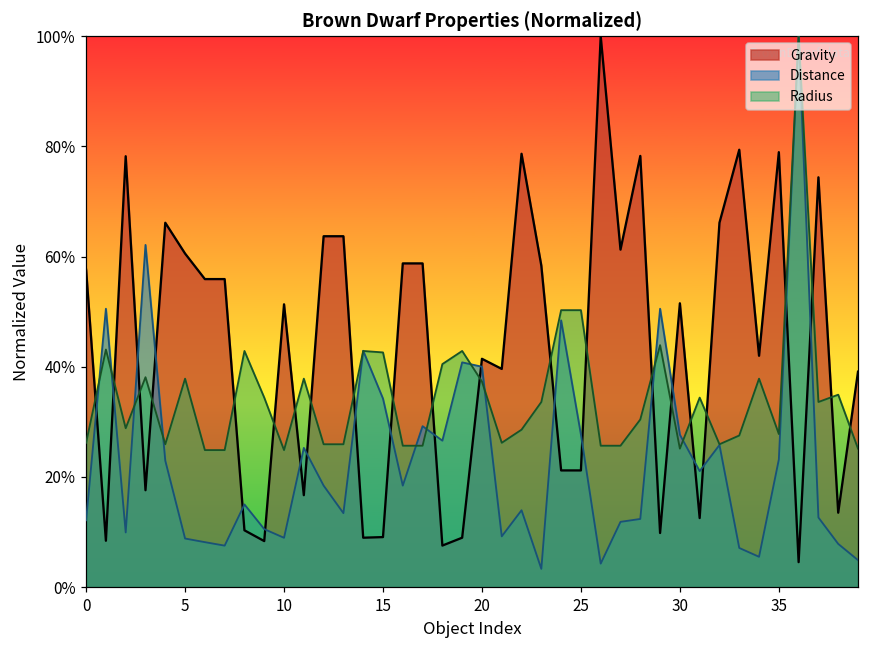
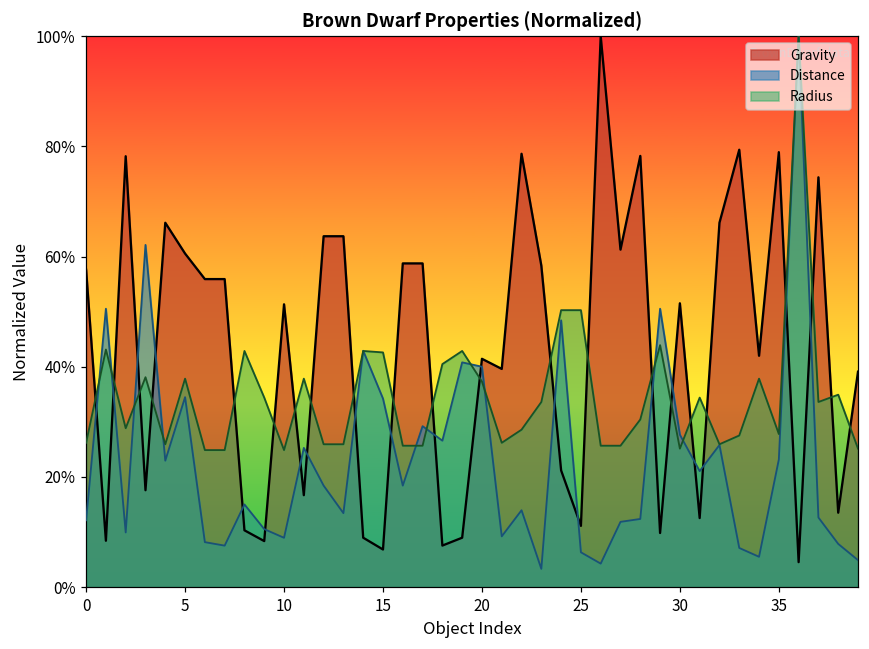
  {
    "Gravity": {
      "0": "58%",
      "5": "61%",
      "10": "51%",
-     "15": "9%",
+     "15": "7%",
      "20": "41%",
-     "25": "21%",
+     "25": "11%",
      "30": "52%",
      "35": "79%"
    },
    "Distance": {
      "0": "12%",
-     "5": "9%",
+     "5": "34%",
      "10": "9%",
      "15": "34%",
      "20": "40%",
-     "25": "28%",
+     "25": "6%",
      "30": "28%",
      "35": "23%"
    },
    "Radius": {
      "0": "26%",
      "5": "38%",
      "10": "25%",
      "15": "43%",
      "20": "37%",
      "25": "50%",
      "30": "25%",
      "35": "28%"
    }
  }
